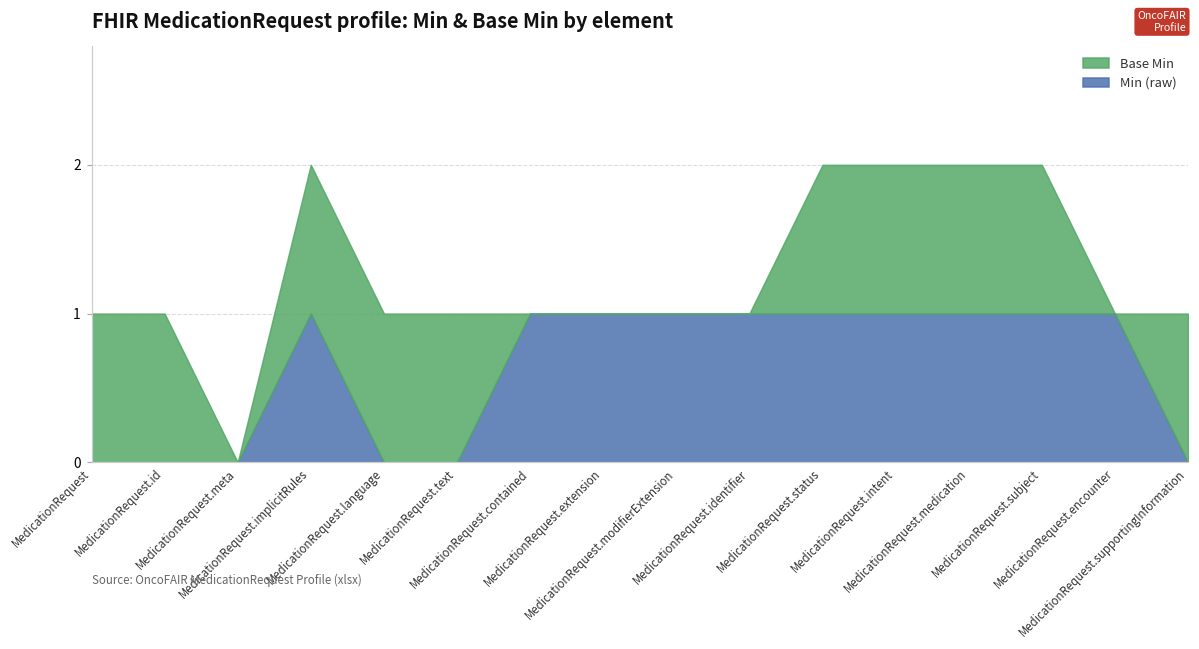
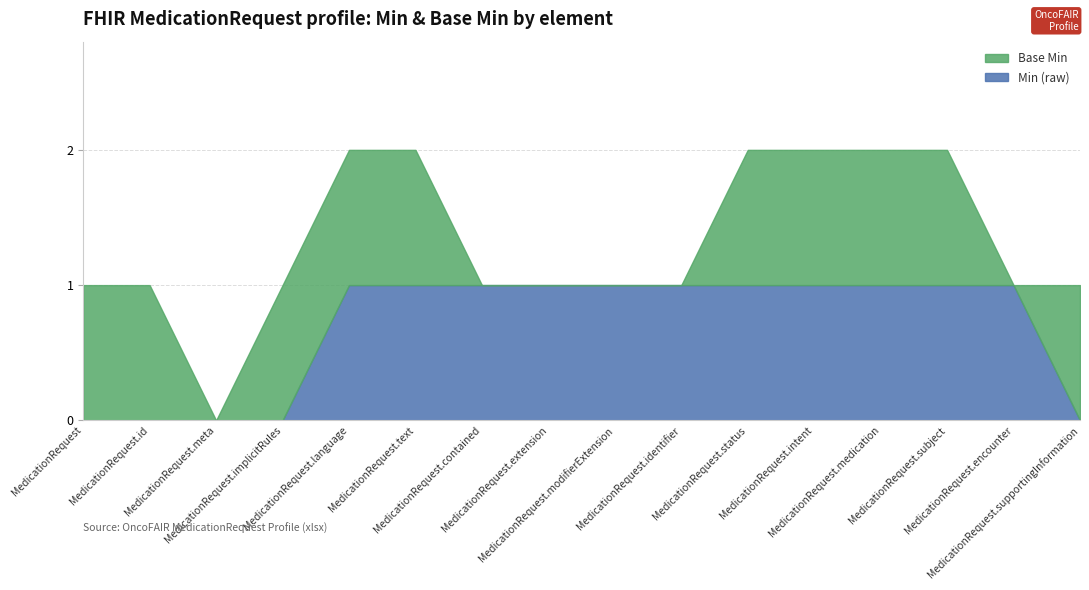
  {
    "Min (raw)": {
      "MedicationRequest": 0,
      "MedicationRequest.id": 0,
-     "MedicationRequest.implicitRules": 1,
-     "MedicationRequest.language": 0,
-     "MedicationRequest.text": 0,
+     "MedicationRequest.implicitRules": 0,
+     "MedicationRequest.language": 1,
+     "MedicationRequest.text": 1,
      "MedicationRequest.status": 1,
      "MedicationRequest.intent": 1,
      "MedicationRequest.medication": 1,
      "MedicationRequest.subject": 1,
      "MedicationRequest.supportingInformation": 0
    },
    "Base Min": {
      "MedicationRequest": 1,
      "MedicationRequest.id": 1,
      "MedicationRequest.implicitRules": 1,
      "MedicationRequest.language": 1,
      "MedicationRequest.text": 1,
      "MedicationRequest.status": 1,
      "MedicationRequest.intent": 1,
      "MedicationRequest.medication": 1,
      "MedicationRequest.subject": 1,
      "MedicationRequest.supportingInformation": 1
    }
  }
